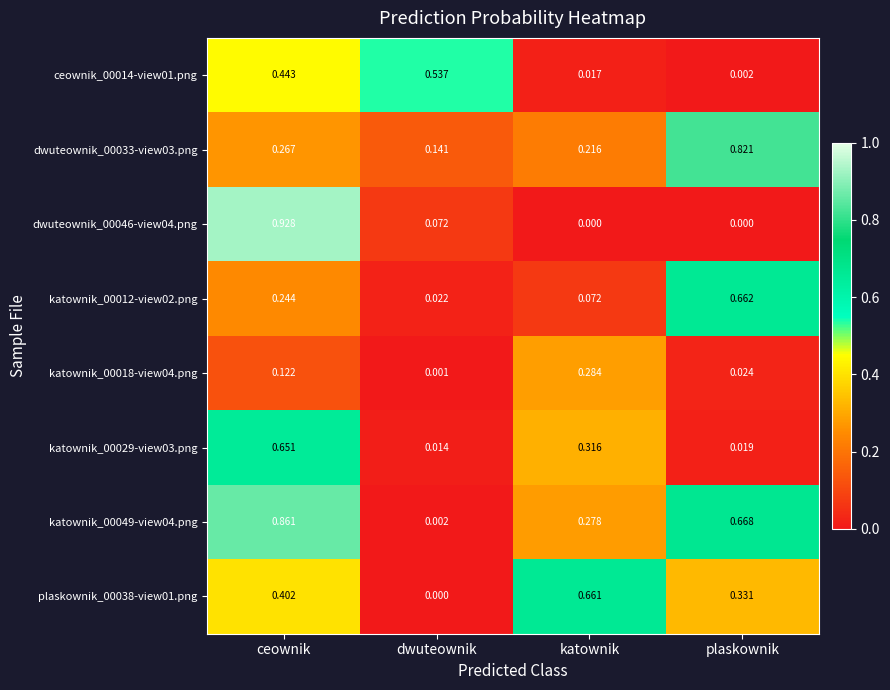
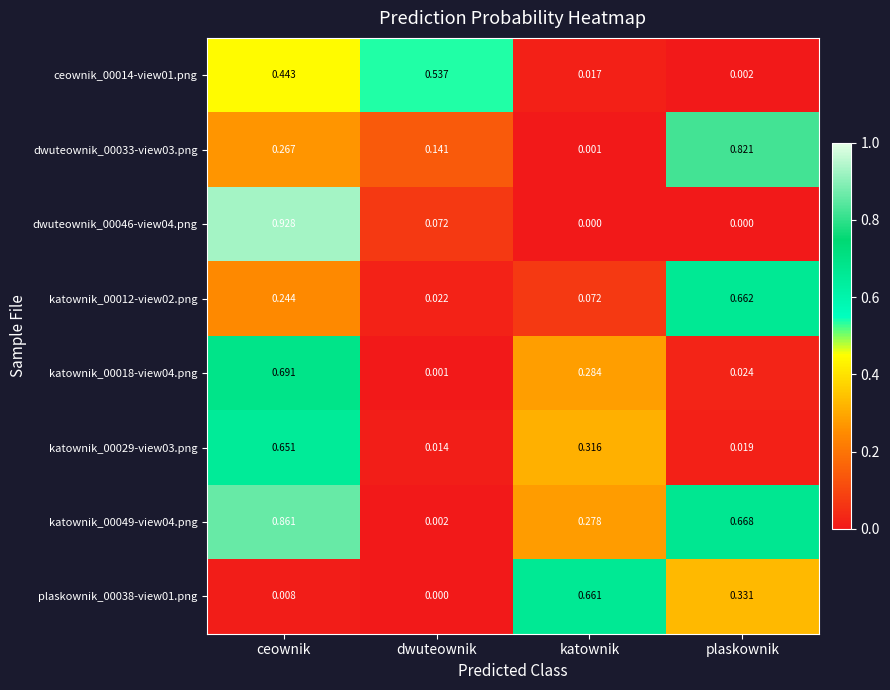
  {
    "ceownik_00014-view01.png": {
      "ceownik": 0.443,
      "dwuteownik": 0.537,
      "katownik": 0.017,
      "plaskownik": 0.002
    },
    "dwuteownik_00033-view03.png": {
      "ceownik": 0.267,
      "dwuteownik": 0.141,
-     "katownik": 0.216,
+     "katownik": 0.001,
      "plaskownik": 0.821
    },
    "dwuteownik_00046-view04.png": {
      "ceownik": 0.928,
      "dwuteownik": 0.072,
      "katownik": 0.000,
      "plaskownik": 0.000
    },
    "katownik_00012-view02.png": {
      "ceownik": 0.244,
      "dwuteownik": 0.022,
      "katownik": 0.072,
      "plaskownik": 0.662
    },
    "katownik_00018-view04.png": {
-     "ceownik": 0.122,
+     "ceownik": 0.691,
      "dwuteownik": 0.001,
      "katownik": 0.284,
      "plaskownik": 0.024
    },
    "katownik_00029-view03.png": {
      "ceownik": 0.651,
      "dwuteownik": 0.014,
      "katownik": 0.316,
      "plaskownik": 0.019
    },
    "katownik_00049-view04.png": {
      "ceownik": 0.861,
      "dwuteownik": 0.002,
      "katownik": 0.278,
      "plaskownik": 0.668
    },
    "plaskownik_00038-view01.png": {
-     "ceownik": 0.402,
+     "ceownik": 0.008,
      "dwuteownik": 0.000,
      "katownik": 0.661,
      "plaskownik": 0.331
    }
  }
